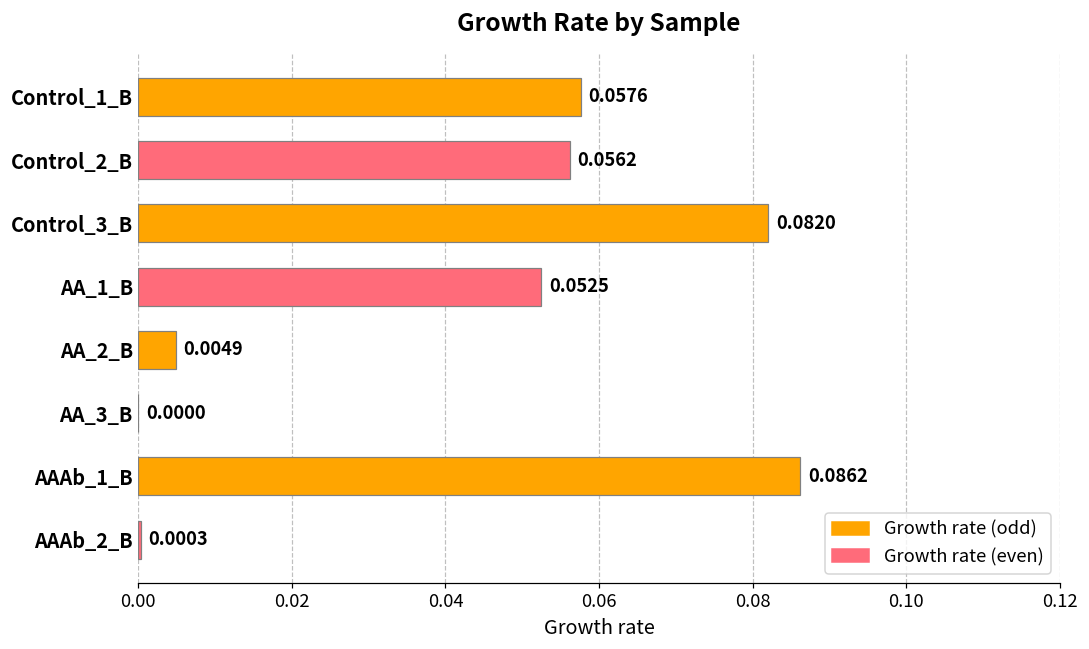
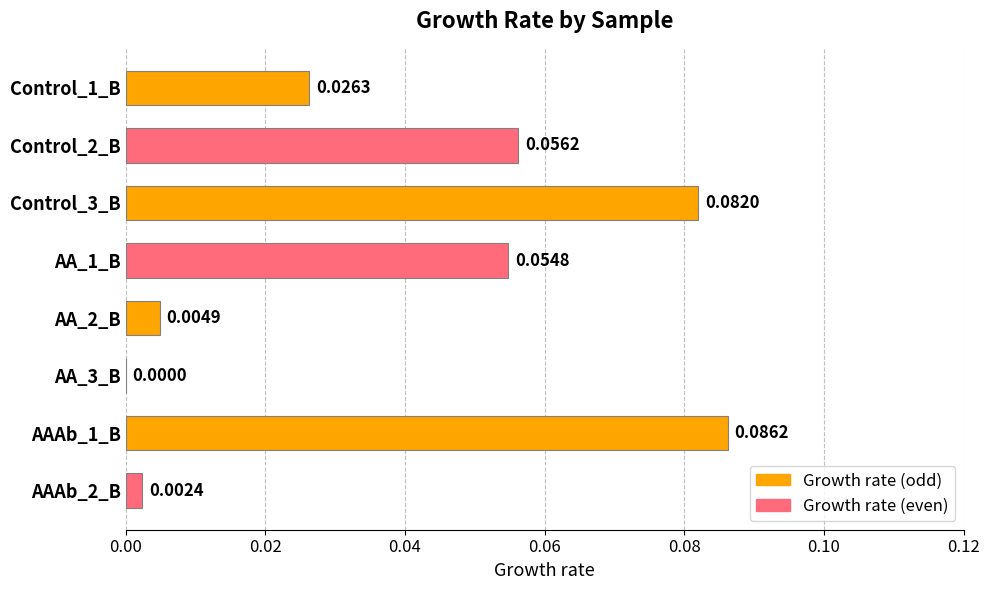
  {
-   "Control_1_B": 0.0576,
+   "Control_1_B": 0.0263,
    "Control_2_B": 0.0562,
    "Control_3_B": 0.0820,
-   "AA_1_B": 0.0525,
+   "AA_1_B": 0.0548,
    "AA_2_B": 0.0049,
    "AA_3_B": 0.0000,
    "AAAb_1_B": 0.0862,
-   "AAAb_2_B": 0.0003
+   "AAAb_2_B": 0.0024
  }
